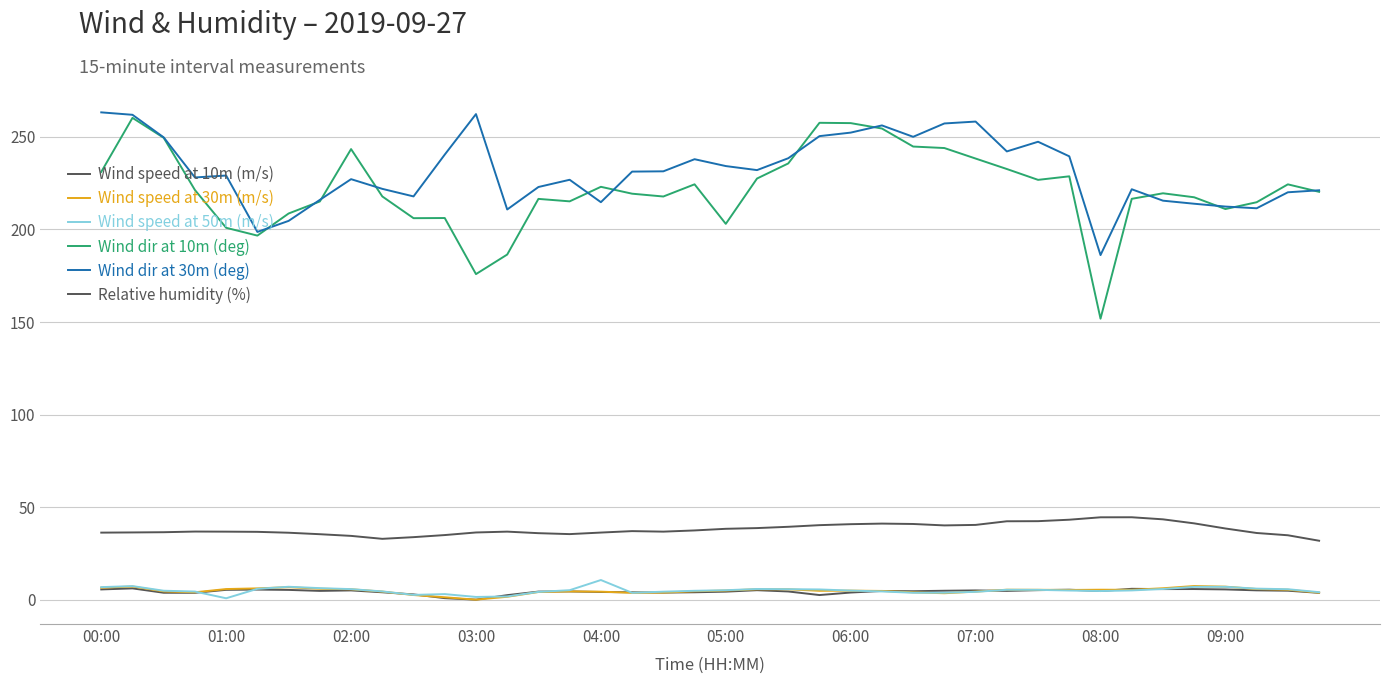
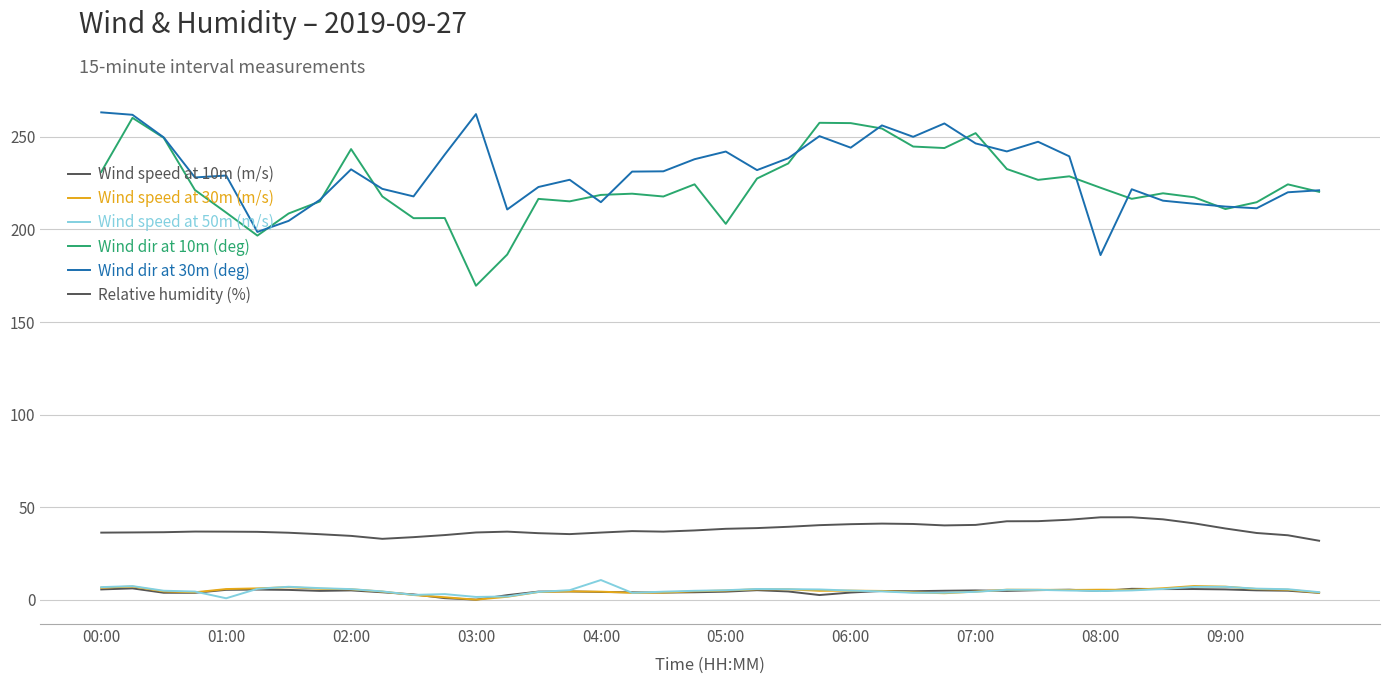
  {
    "Wind speed at 50m (m/s)": {
      "01:00": 1,
      "03:00": 1,
      "04:00": 11
    },
    "Wind dir at 10m (deg)": {
      "00:00": 231,
-     "01:00": 201,
+     "01:00": 209,
      "02:00": 243,
-     "03:00": 176,
-     "04:00": 223,
+     "03:00": 170,
+     "04:00": 219,
      "05:00": 203,
      "06:00": 257,
-     "07:00": 238,
-     "08:00": 152
+     "07:00": 252,
+     "08:00": 223
    },
    "Wind dir at 30m (deg)": {
      "00:00": 263,
      "01:00": 229,
-     "02:00": 227,
+     "02:00": 233,
      "03:00": 262,
      "04:00": 215,
-     "05:00": 234,
-     "06:00": 252,
-     "07:00": 258,
+     "05:00": 242,
+     "06:00": 244,
+     "07:00": 247,
      "08:00": 186
    }
  }
